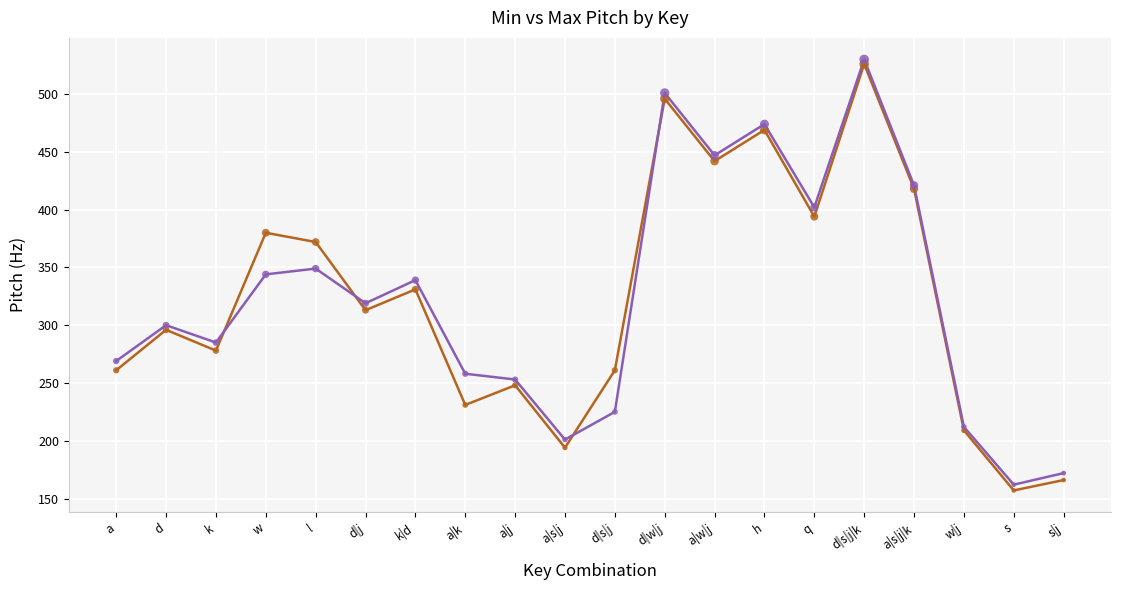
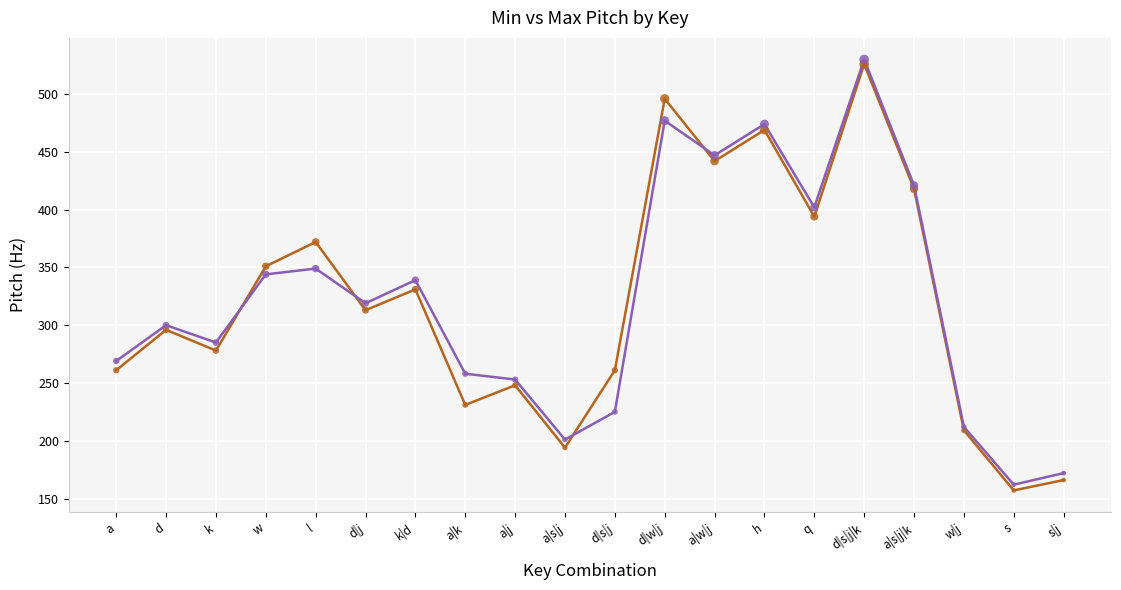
  {
    "min_pitch": {
      "a": 261,
      "d": 296,
      "k": 278,
-     "w": 380,
+     "w": 351,
      "l": 372,
      "d|j": 313,
      "k|d": 331,
      "a|k": 231,
      "a|j": 248,
      "a|s|j": 194,
      "d|s|j": 261,
      "d|w|j": 496,
      "a|w|j": 442,
      "h": 469,
      "q": 394,
      "d|s|j|k": 526,
      "a|s|j|k": 418,
      "w|j": 209,
      "s": 157,
      "s|j": 166
    },
    "max_pitch": {
      "a": 269,
      "d": 300,
      "k": 285,
      "w": 344,
      "l": 349,
      "d|j": 319,
      "k|d": 339,
      "a|k": 258,
      "a|j": 253,
      "a|s|j": 201,
      "d|s|j": 225,
-     "d|w|j": 501,
+     "d|w|j": 477,
      "a|w|j": 447,
      "h": 474,
      "q": 402,
      "d|s|j|k": 530,
      "a|s|j|k": 421,
      "w|j": 212,
      "s": 162,
      "s|j": 172
    }
  }
